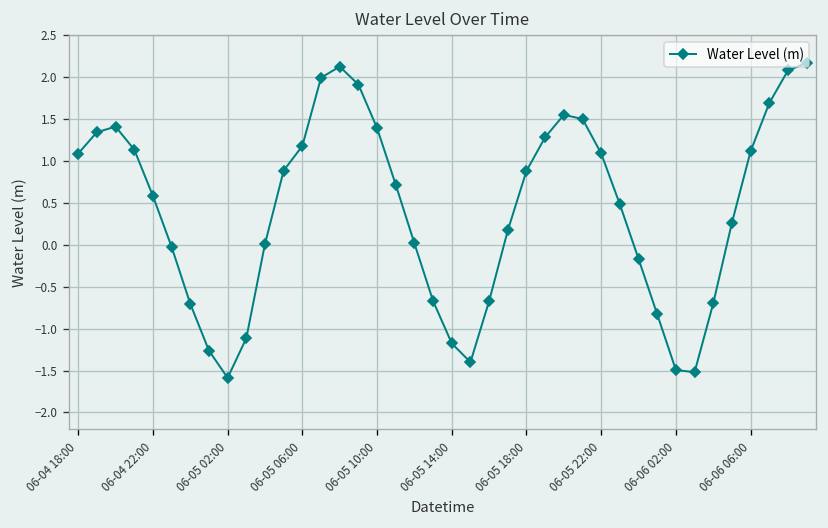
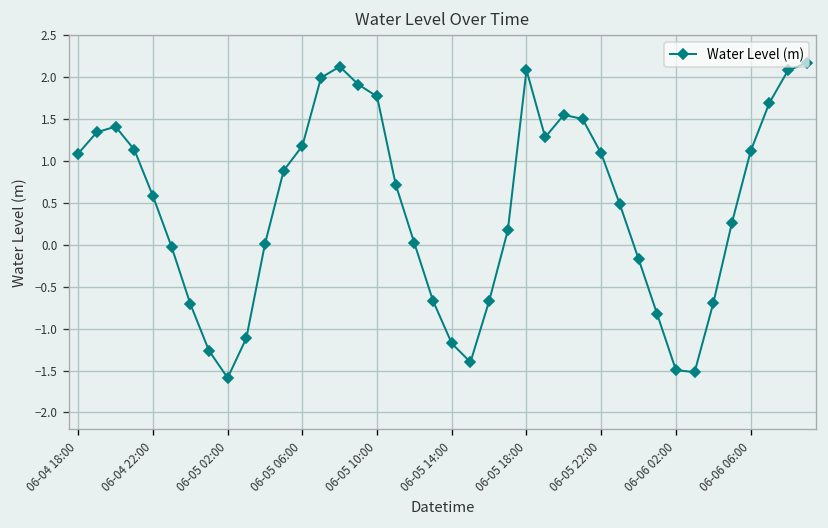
  {
    "06-04 18:00": 1.1,
    "06-04 22:00": 0.6,
    "06-05 02:00": -1.6,
    "06-05 06:00": 1.2,
-   "06-05 10:00": 1.4,
+   "06-05 10:00": 1.8,
    "06-05 14:00": -1.2,
-   "06-05 18:00": 0.9,
+   "06-05 18:00": 2.1,
    "06-05 22:00": 1.1,
    "06-06 02:00": -1.5,
    "06-06 06:00": 1.1
  }
